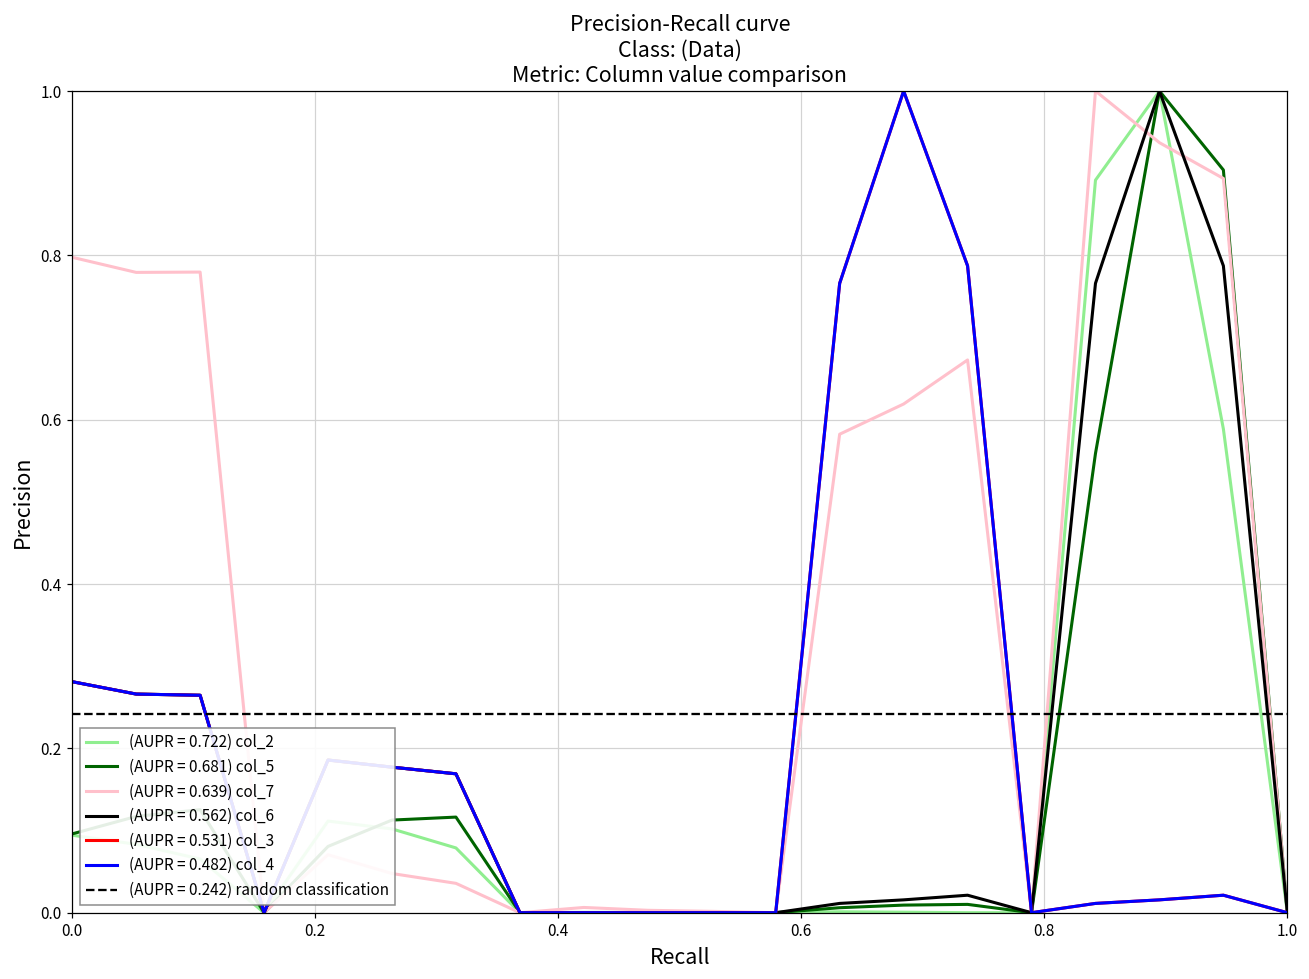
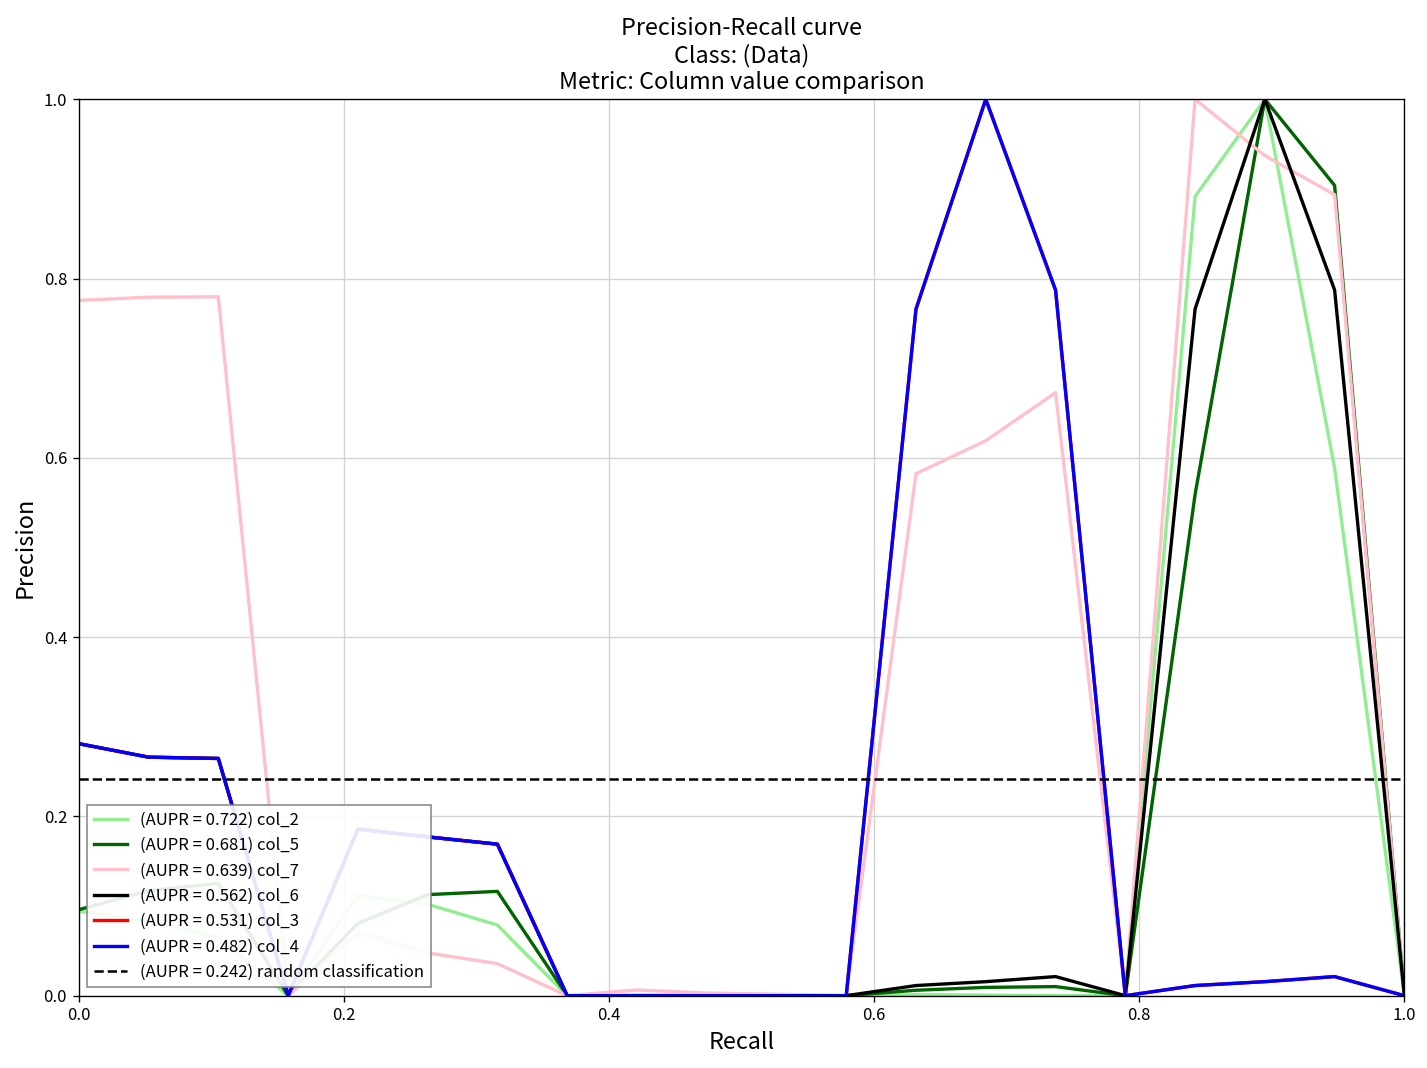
  {
    "(AUPR = 0.639) col_7": {
-     "0.0": 0.80
+     "0.0": 0.78
    }
  }
